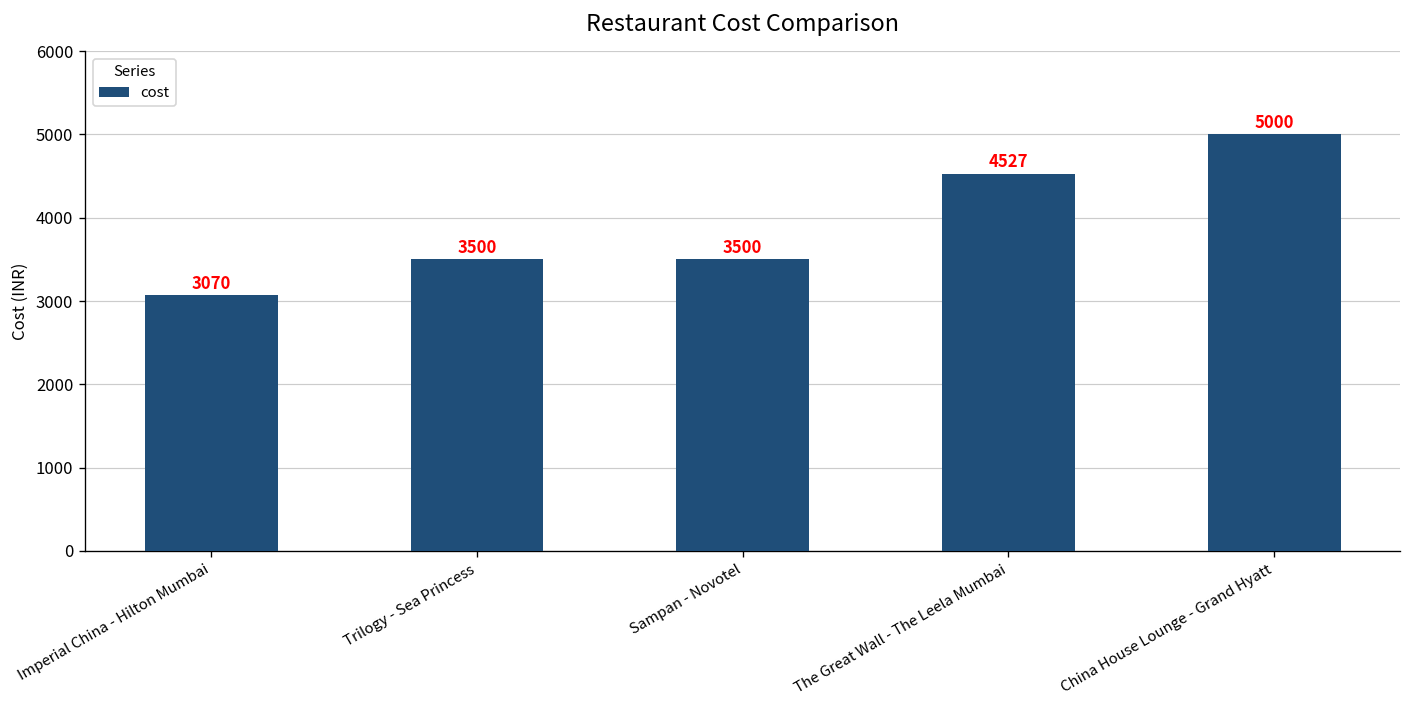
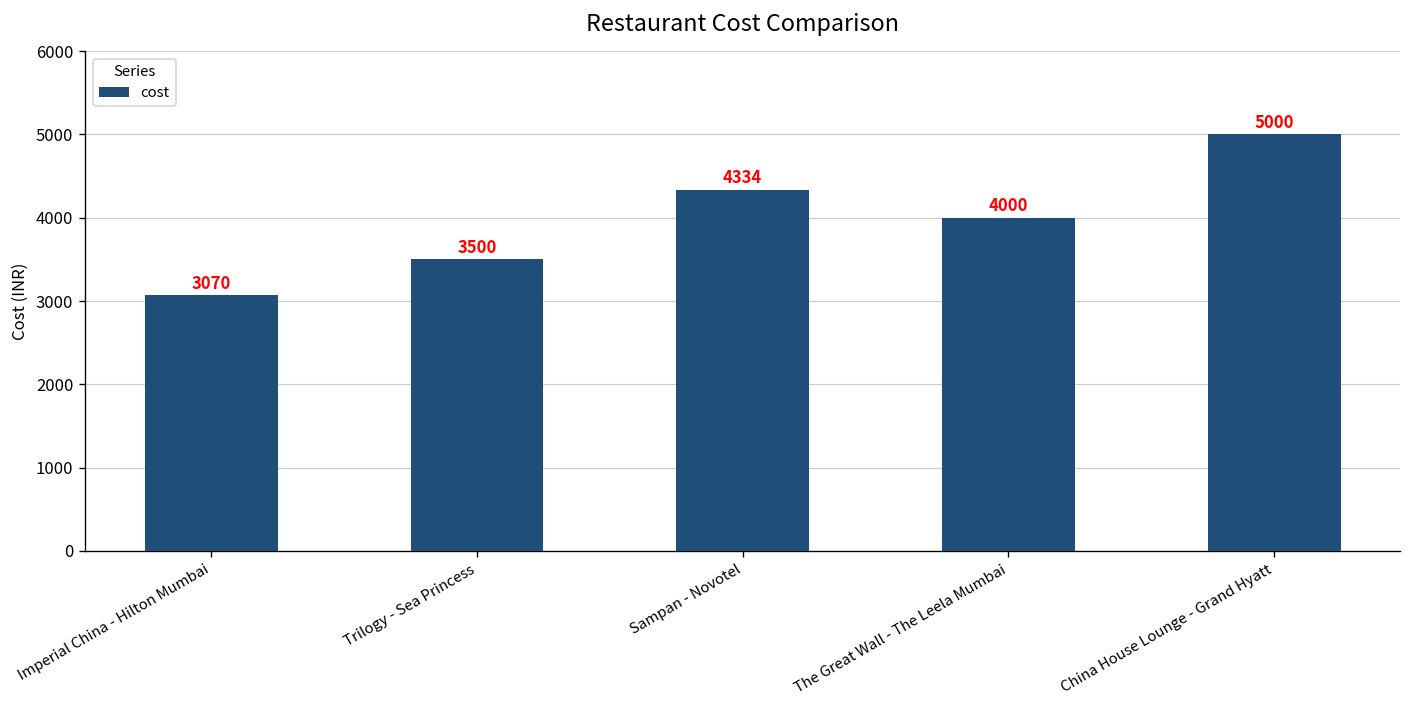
  {
    "Imperial China - Hilton Mumbai": 3070,
    "Trilogy - Sea Princess": 3500,
-   "Sampan - Novotel": 3500,
-   "The Great Wall - The Leela Mumbai": 4527,
+   "Sampan - Novotel": 4334,
+   "The Great Wall - The Leela Mumbai": 4000,
    "China House Lounge - Grand Hyatt": 5000
  }
